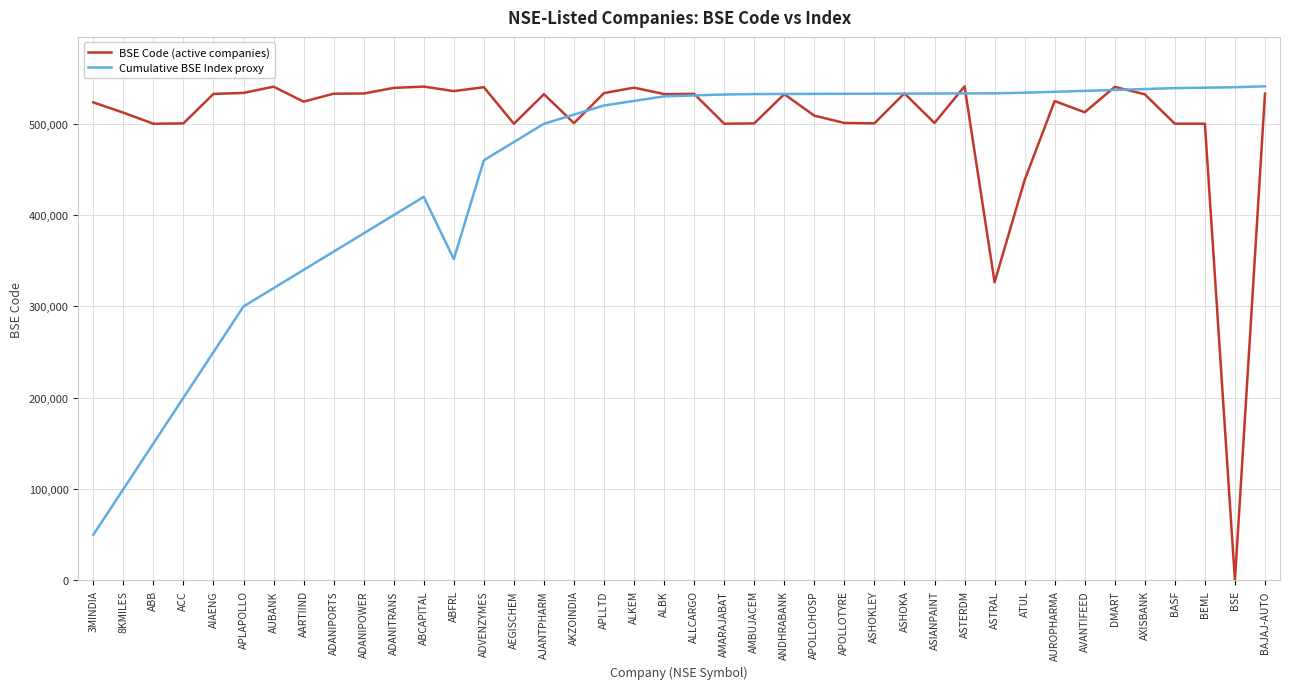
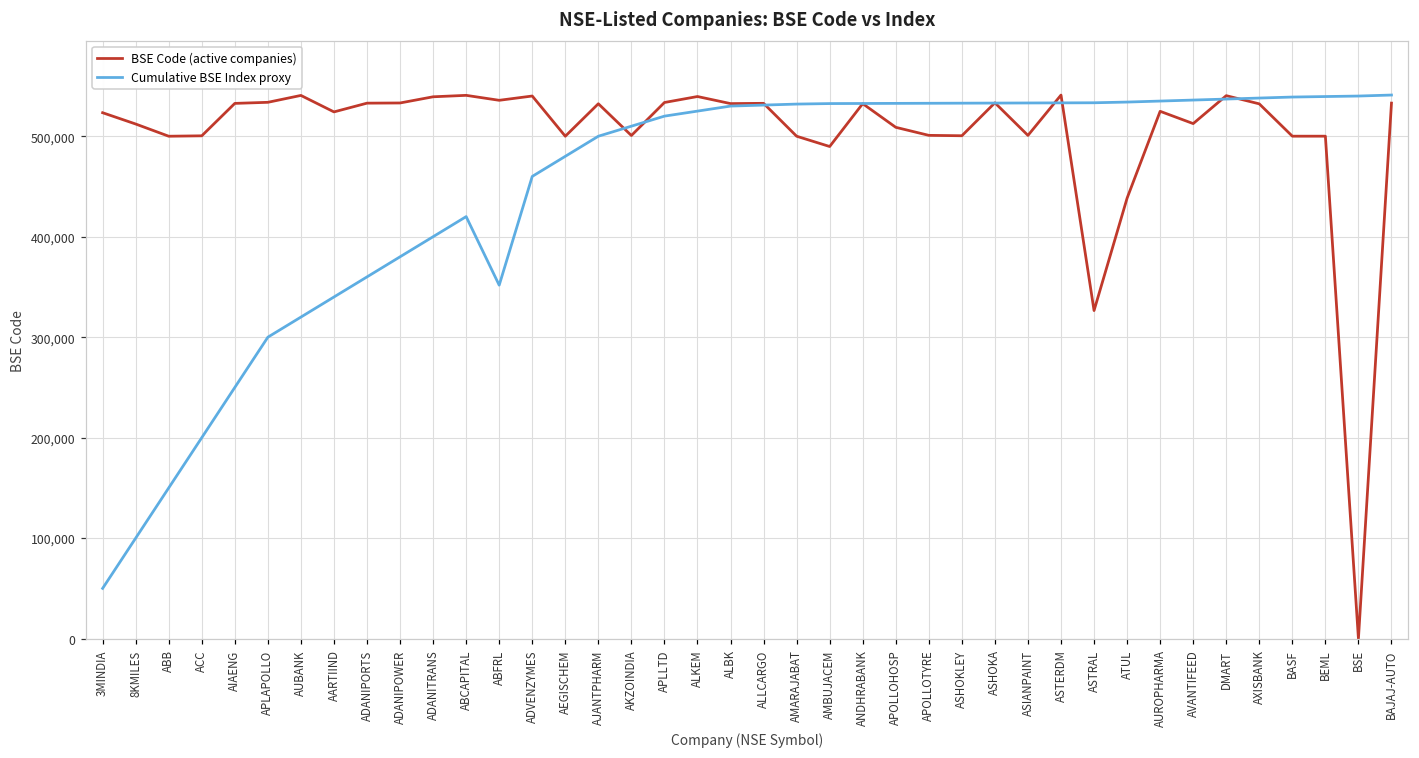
  {
    "BSE Code (active companies)": {
      "3MINDIA": "520,000",
      "8KMILES": "510,000",
      "ABB": "500,000",
      "ACC": "500,000",
      "AIAENG": "530,000",
      "APLAPOLLO": "530,000",
      "AUBANK": "540,000",
      "AARTIIND": "520,000",
      "ADANIPORTS": "530,000",
      "ADANIPOWER": "530,000",
      "ADANITRANS": "540,000",
      "ABCAPITAL": "540,000",
      "ABFRL": "540,000",
      "ADVENZYMES": "540,000",
      "AEGISCHEM": "500,000",
      "AJANTPHARM": "530,000",
      "AKZOINDIA": "500,000",
      "APLLTD": "530,000",
      "ALKEM": "540,000",
      "AMARAJABAT": "500,000",
-     "AMBUJACEM": "500,000",
+     "AMBUJACEM": "490,000",
      "APOLLOHOSP": "510,000",
      "APOLLOTYRE": "500,000",
      "ASHOKLEY": "500,000",
      "ASIANPAINT": "500,000",
      "ASTERDM": "540,000",
      "ASTRAL": "330,000",
      "ATUL": "440,000",
      "AUROPHARMA": "520,000",
      "AVANTIFEED": "510,000",
      "DMART": "540,000",
      "AXISBANK": "530,000",
      "BASF": "500,000",
      "BEML": "500,000",
      "BSE": "0",
      "BAJAJ-AUTO": "530,000"
    },
    "Cumulative BSE Index proxy": {
      "3MINDIA": "50,000",
      "8KMILES": "100,000",
      "ABB": "150,000",
      "ACC": "200,000",
      "AIAENG": "250,000",
      "APLAPOLLO": "300,000",
      "AUBANK": "320,000",
      "AARTIIND": "340,000",
      "ADANIPORTS": "360,000",
      "ADANIPOWER": "380,000",
      "ADANITRANS": "400,000",
      "ABCAPITAL": "420,000",
      "ABFRL": "350,000",
      "ADVENZYMES": "460,000",
      "AEGISCHEM": "480,000",
      "AJANTPHARM": "500,000",
      "AKZOINDIA": "510,000",
      "APLLTD": "520,000",
      "ALKEM": "530,000",
      "AMARAJABAT": "530,000",
      "AMBUJACEM": "530,000",
      "APOLLOHOSP": "530,000",
      "APOLLOTYRE": "530,000",
      "ASHOKLEY": "530,000",
      "ASIANPAINT": "530,000",
      "ASTERDM": "530,000",
      "ASTRAL": "530,000",
      "ATUL": "530,000",
      "AUROPHARMA": "540,000",
      "AVANTIFEED": "540,000",
      "DMART": "540,000",
      "AXISBANK": "540,000",
      "BASF": "540,000",
      "BEML": "540,000",
      "BSE": "540,000",
      "BAJAJ-AUTO": "540,000"
    }
  }
